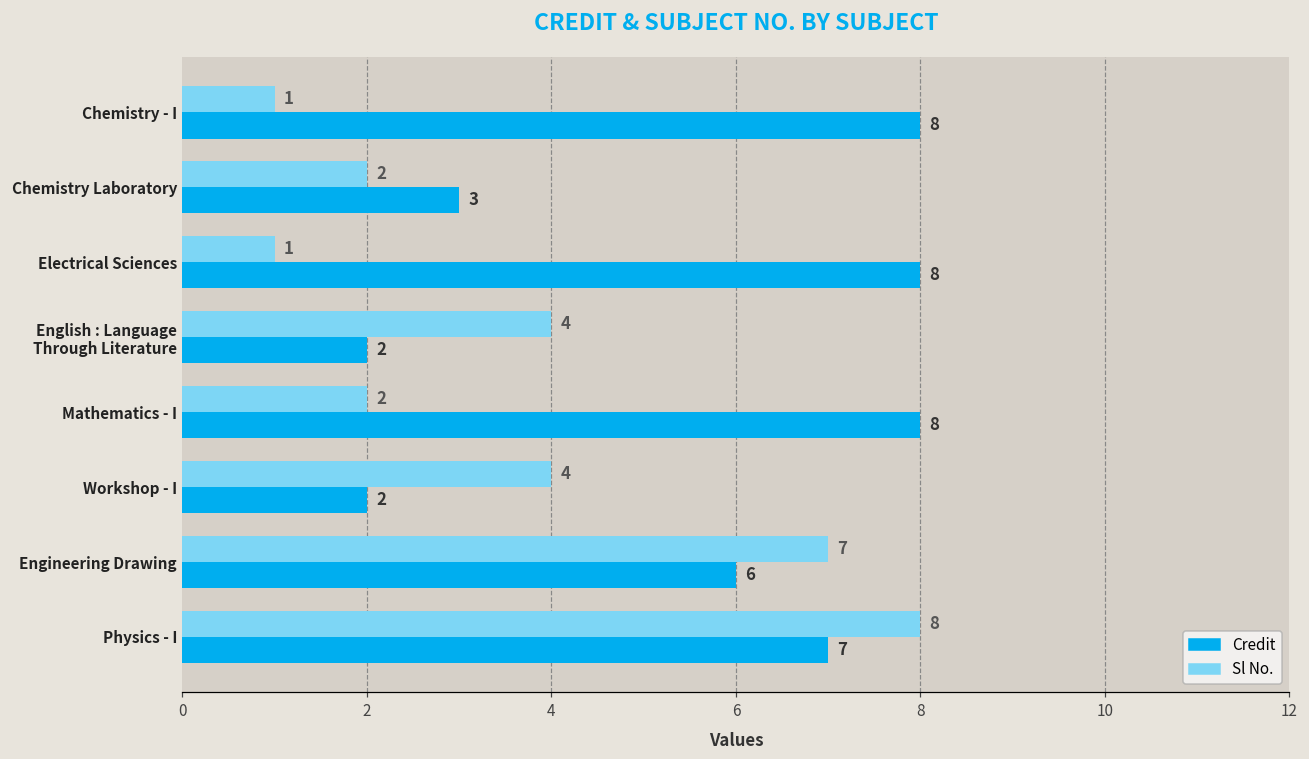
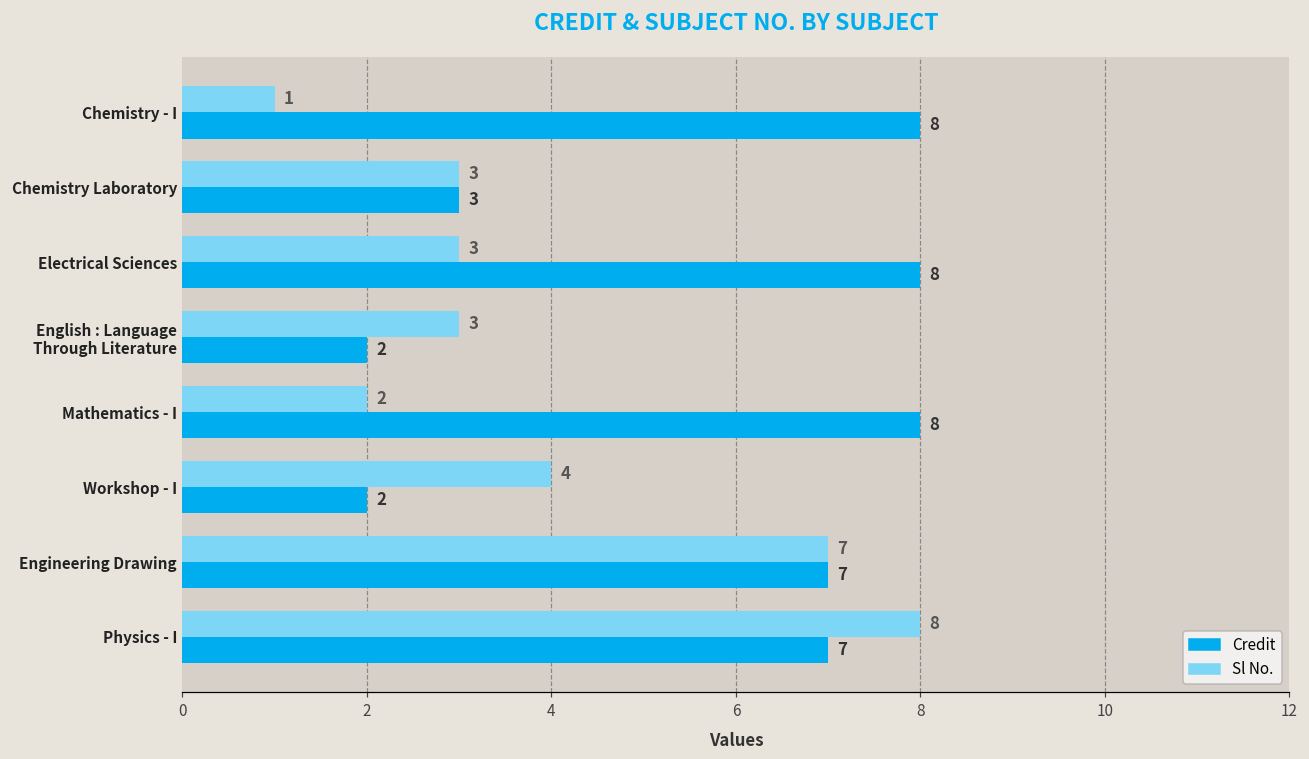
  {
    "Credit": {
      "Chemistry - I": 8,
      "Chemistry Laboratory": 3,
      "Electrical Sciences": 8,
      "English : Language Through Literature": 2,
      "Mathematics - I": 8,
      "Workshop - I": 2,
-     "Engineering Drawing": 6,
+     "Engineering Drawing": 7,
      "Physics - I": 7
    },
    "Sl No.": {
      "Chemistry - I": 1,
-     "Chemistry Laboratory": 2,
-     "Electrical Sciences": 1,
-     "English : Language Through Literature": 4,
+     "Chemistry Laboratory": 3,
+     "Electrical Sciences": 3,
+     "English : Language Through Literature": 3,
      "Mathematics - I": 2,
      "Workshop - I": 4,
      "Engineering Drawing": 7,
      "Physics - I": 8
    }
  }
